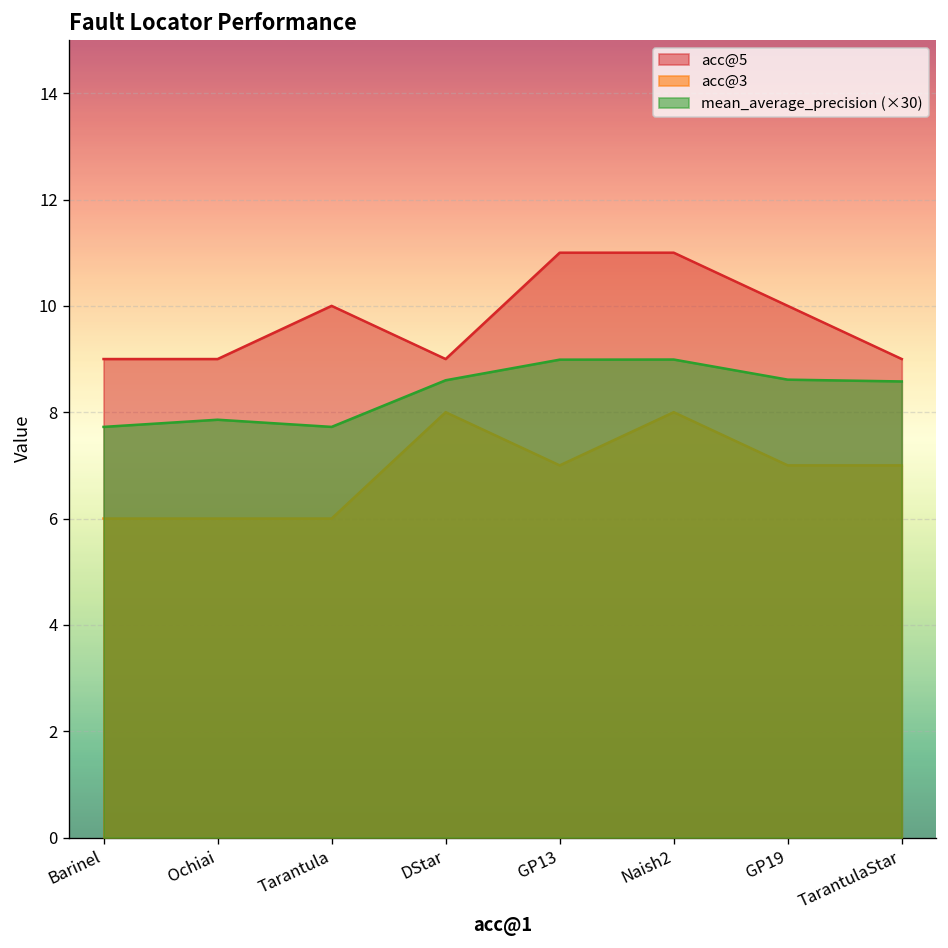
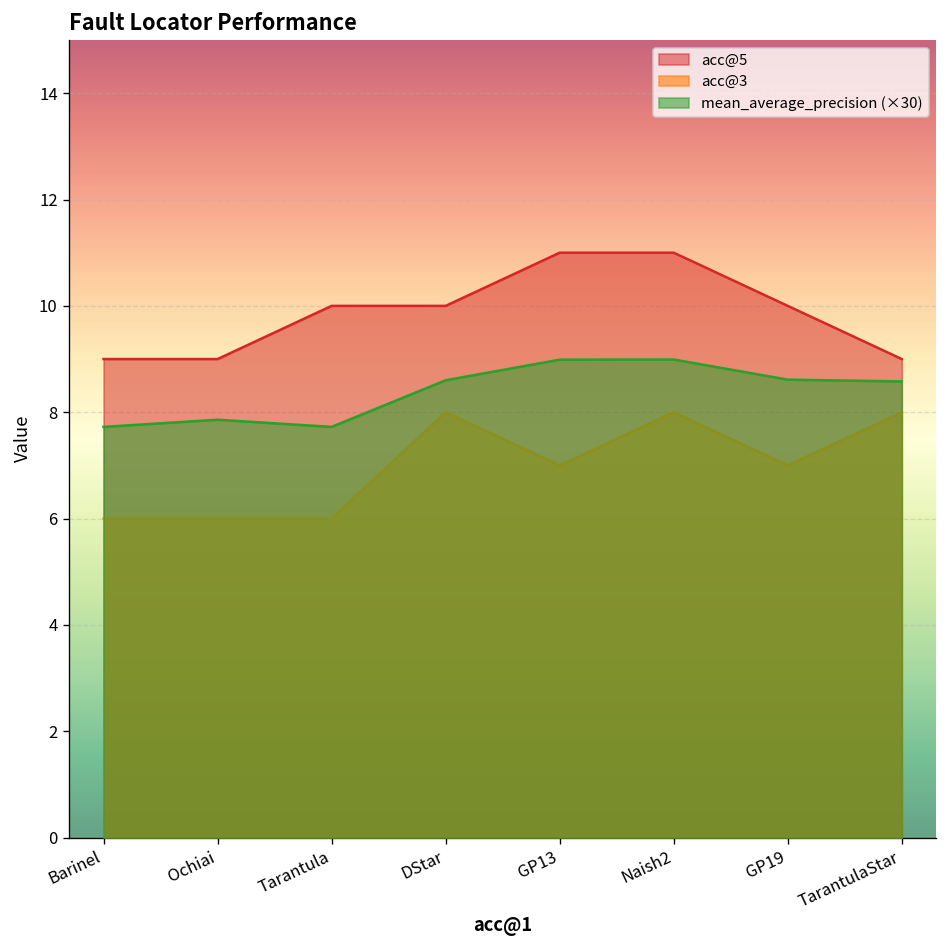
  {
    "acc@5": {
      "Barinel": 9,
      "Ochiai": 9,
      "Tarantula": 10,
-     "DStar": 9,
+     "DStar": 10,
      "GP13": 11,
      "Naish2": 11,
      "GP19": 10,
      "TarantulaStar": 9
    },
    "acc@3": {
      "Barinel": 6,
      "Ochiai": 6,
      "Tarantula": 6,
      "DStar": 8,
      "GP13": 7,
      "Naish2": 8,
      "GP19": 7,
-     "TarantulaStar": 7
+     "TarantulaStar": 8
    },
    "mean_average_precision (×30)": {
      "Barinel": 7.7,
      "Ochiai": 7.9,
      "Tarantula": 7.7,
      "DStar": 8.6,
      "GP13": 9,
      "Naish2": 9,
      "GP19": 8.6,
      "TarantulaStar": 8.6
    }
  }
